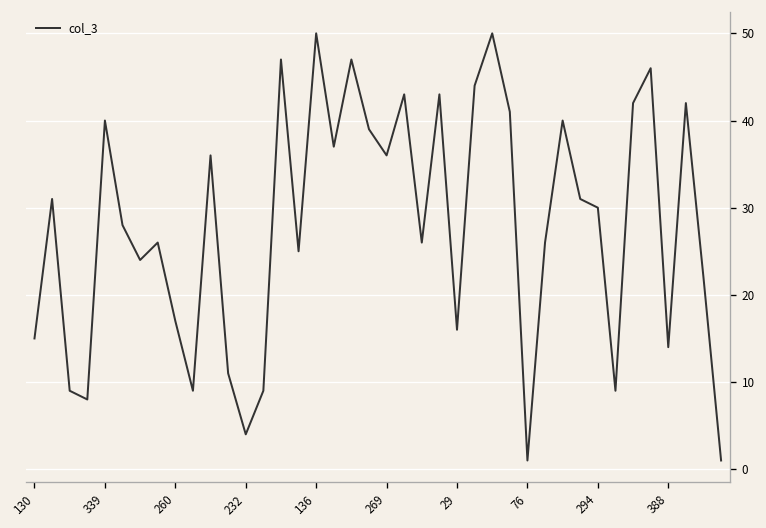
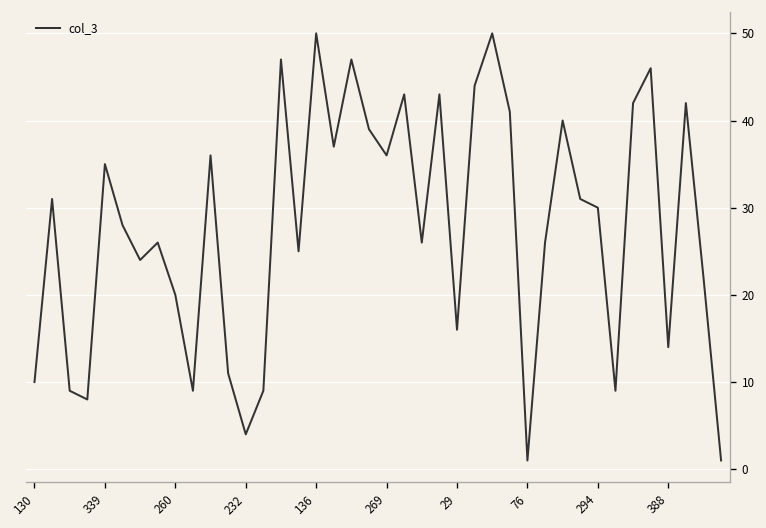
  {
-   "130": 15,
-   "339": 40,
-   "260": 17,
+   "130": 10,
+   "339": 35,
+   "260": 20,
    "232": 4,
    "136": 50,
    "269": 36,
    "76": 1,
    "294": 30,
    "388": 14
  }
